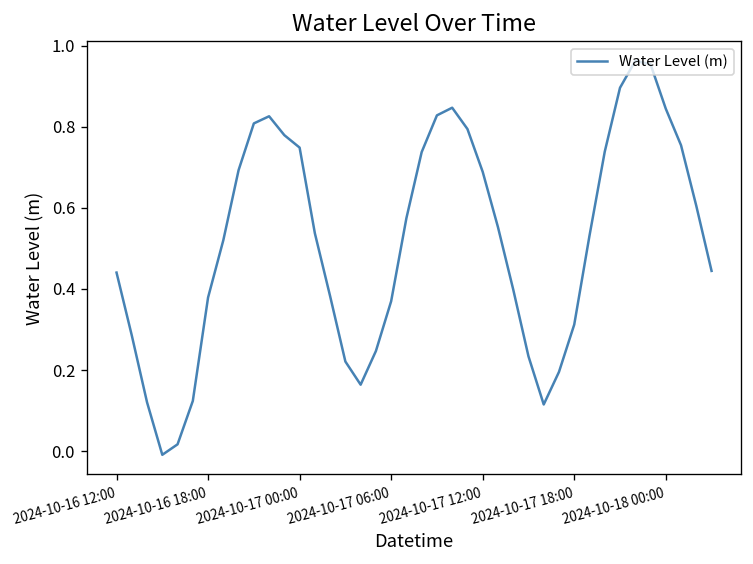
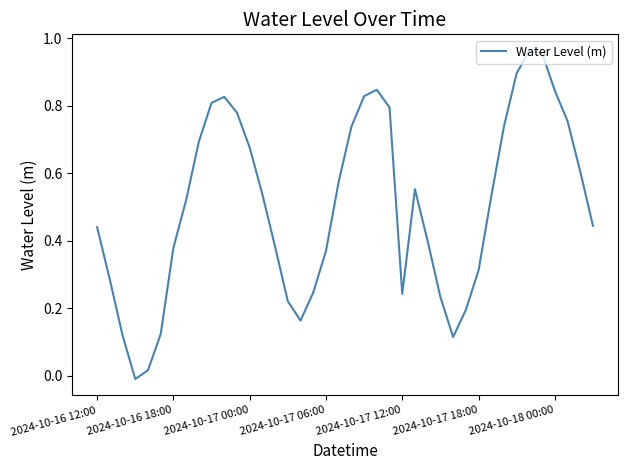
  {
    "2024-10-16 12:00": 0.44,
    "2024-10-16 18:00": 0.38,
-   "2024-10-17 00:00": 0.75,
+   "2024-10-17 00:00": 0.68,
    "2024-10-17 06:00": 0.37,
-   "2024-10-17 12:00": 0.69,
+   "2024-10-17 12:00": 0.24,
    "2024-10-17 18:00": 0.31,
    "2024-10-18 00:00": 0.84
  }
